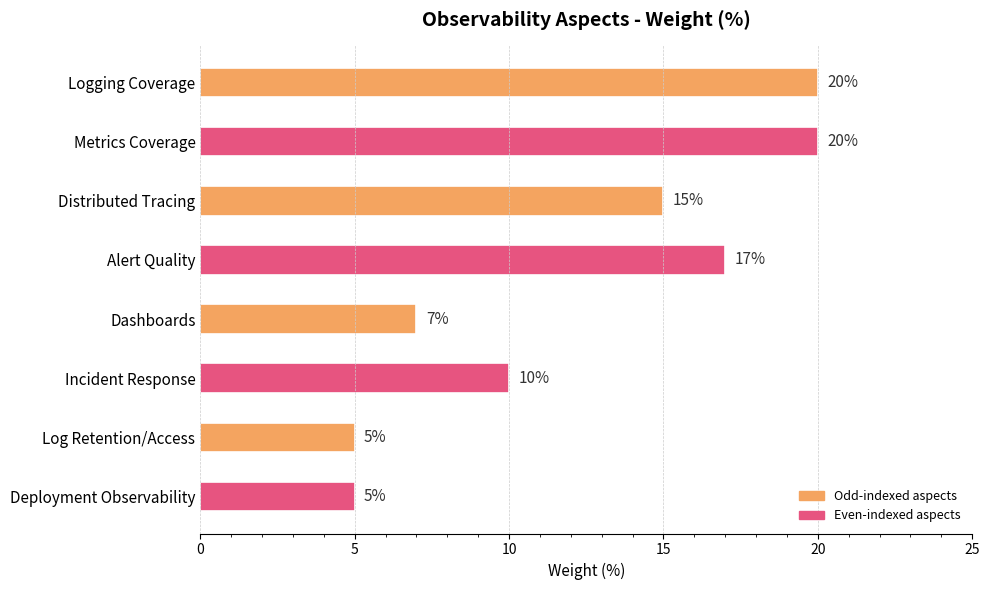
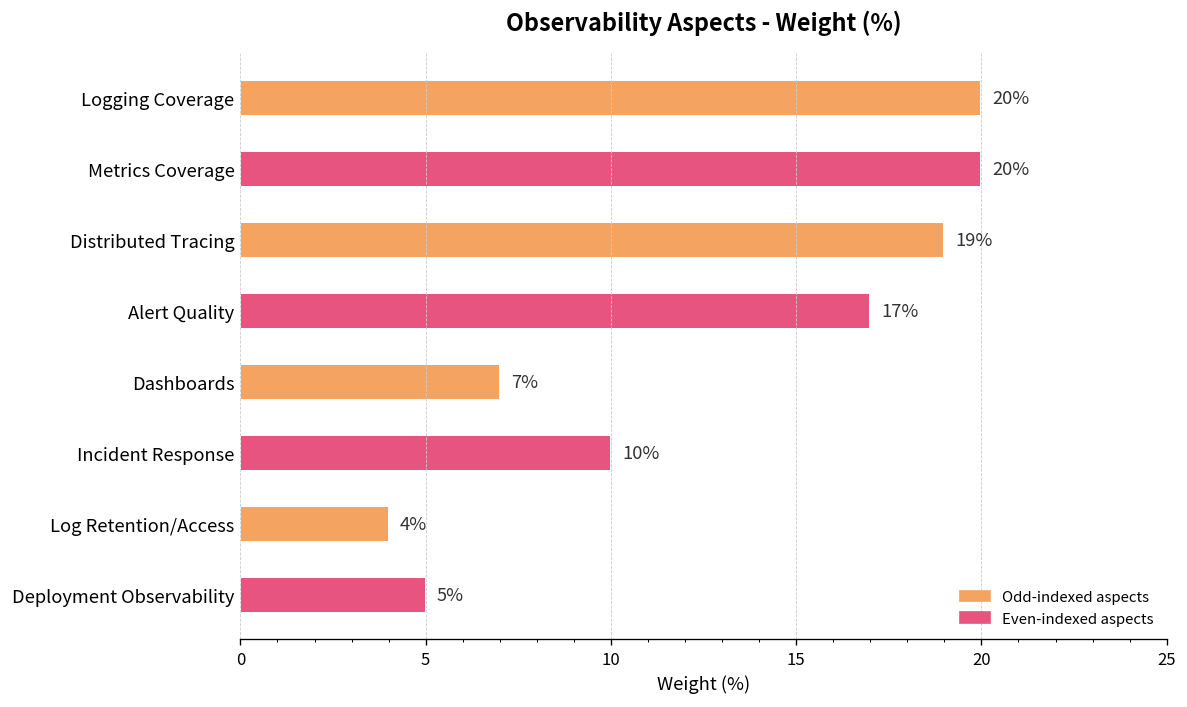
  {
    "Logging Coverage": "20%",
    "Metrics Coverage": "20%",
-   "Distributed Tracing": "15%",
+   "Distributed Tracing": "19%",
    "Alert Quality": "17%",
    "Dashboards": "7%",
    "Incident Response": "10%",
-   "Log Retention/Access": "5%",
+   "Log Retention/Access": "4%",
    "Deployment Observability": "5%"
  }
